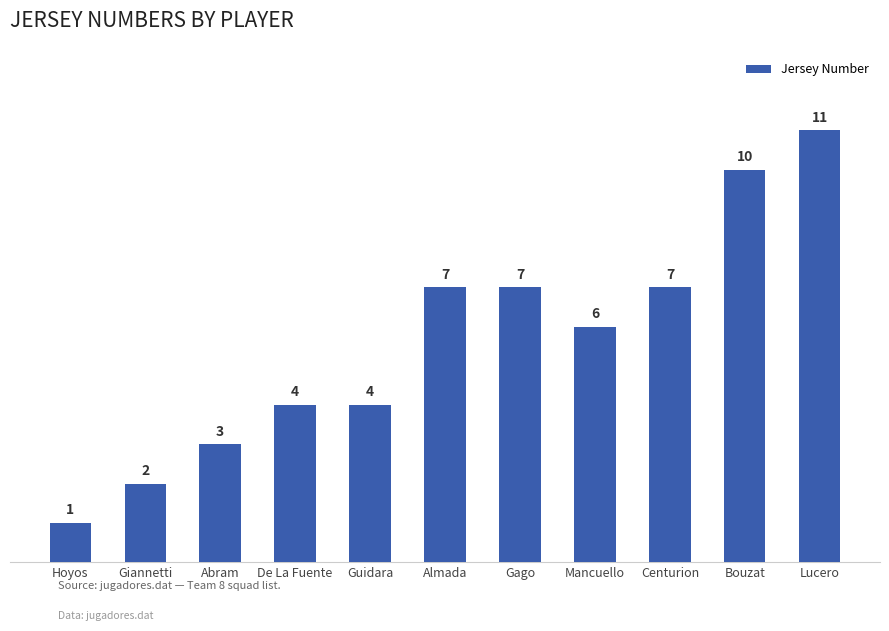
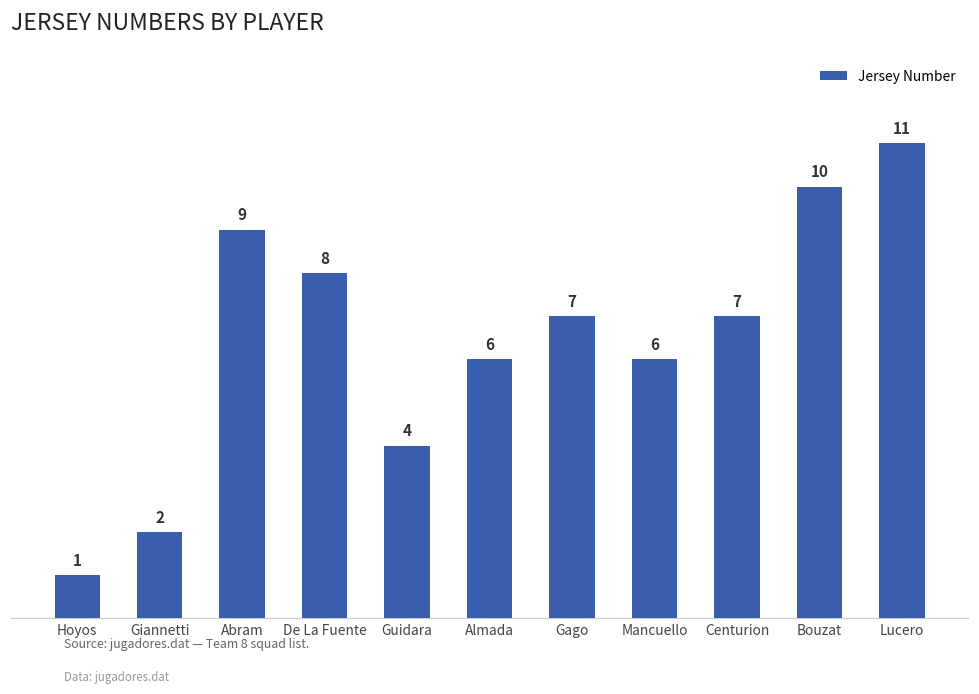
  {
    "Hoyos": 1,
    "Giannetti": 2,
-   "Abram": 3,
-   "De La Fuente": 4,
+   "Abram": 9,
+   "De La Fuente": 8,
    "Guidara": 4,
-   "Almada": 7,
+   "Almada": 6,
    "Gago": 7,
    "Mancuello": 6,
    "Centurion": 7,
    "Bouzat": 10,
    "Lucero": 11
  }
